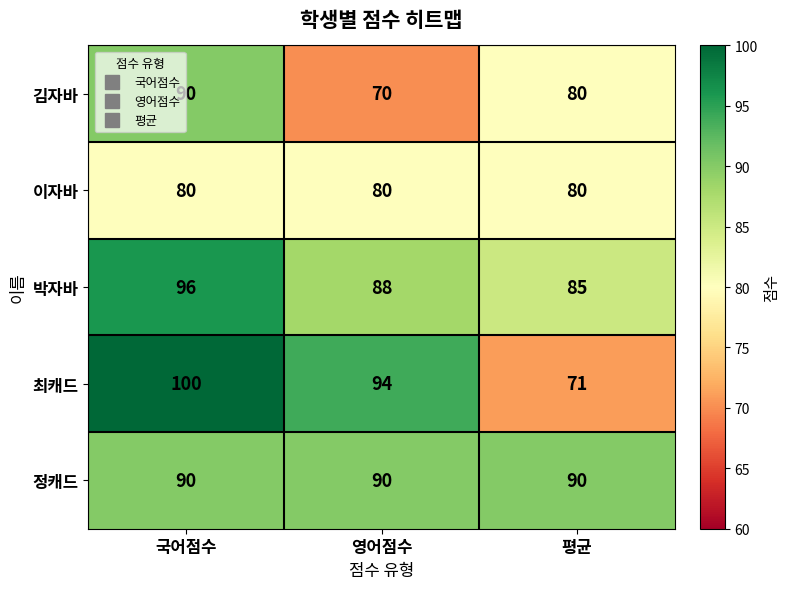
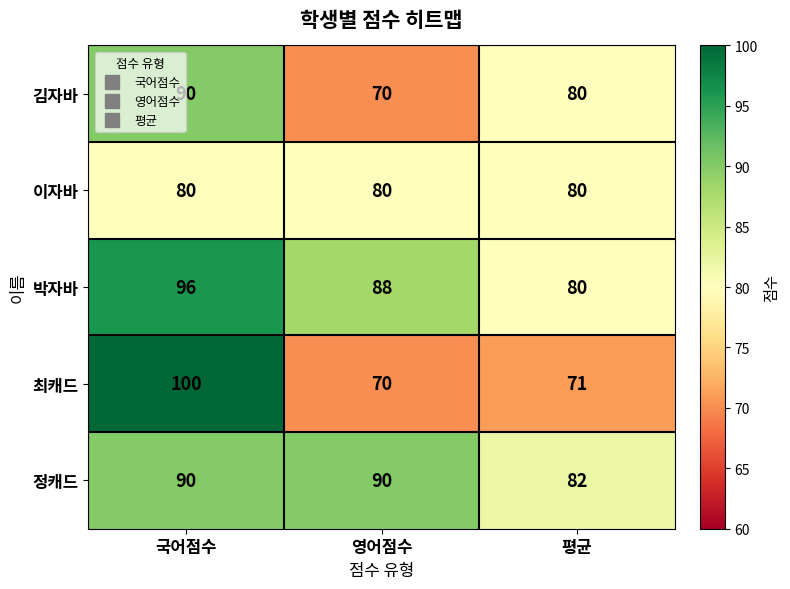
  {
    "김자바": {
      "영어점수": 70,
      "평균": 80
    },
    "이자바": {
      "국어점수": 80,
      "영어점수": 80,
      "평균": 80
    },
    "박자바": {
      "국어점수": 96,
      "영어점수": 88,
-     "평균": 85
+     "평균": 80
    },
    "최캐드": {
      "국어점수": 100,
-     "영어점수": 94,
+     "영어점수": 70,
      "평균": 71
    },
    "정캐드": {
      "국어점수": 90,
      "영어점수": 90,
-     "평균": 90
+     "평균": 82
    }
  }
